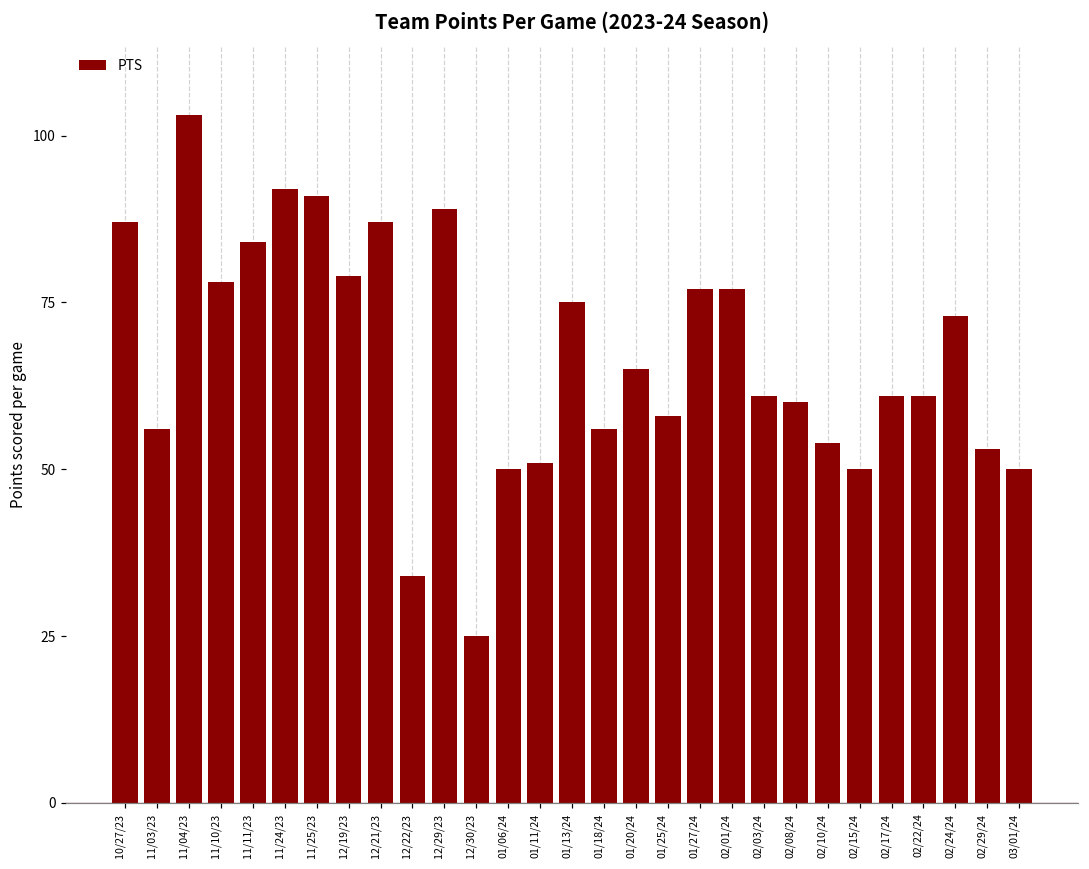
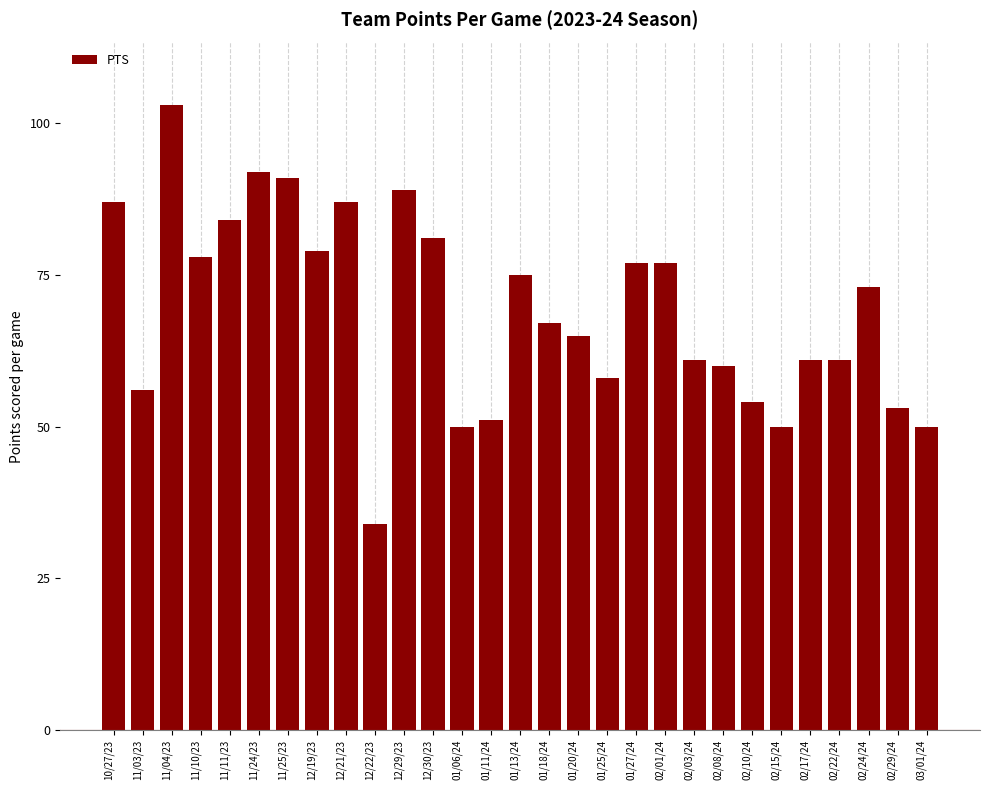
  {
    "10/27/23": 87,
    "11/03/23": 56,
    "11/04/23": 103,
    "11/10/23": 78,
    "11/11/23": 84,
    "11/24/23": 92,
    "11/25/23": 91,
    "12/19/23": 79,
    "12/21/23": 87,
    "12/22/23": 34,
    "12/29/23": 89,
-   "12/30/23": 25,
+   "12/30/23": 81,
    "01/06/24": 50,
    "01/11/24": 51,
    "01/13/24": 75,
-   "01/18/24": 56,
+   "01/18/24": 67,
    "01/20/24": 65,
    "01/25/24": 58,
    "01/27/24": 77,
    "02/01/24": 77,
    "02/03/24": 61,
    "02/08/24": 60,
    "02/10/24": 54,
    "02/15/24": 50,
    "02/17/24": 61,
    "02/22/24": 61,
    "02/24/24": 73,
    "02/29/24": 53,
    "03/01/24": 50
  }
